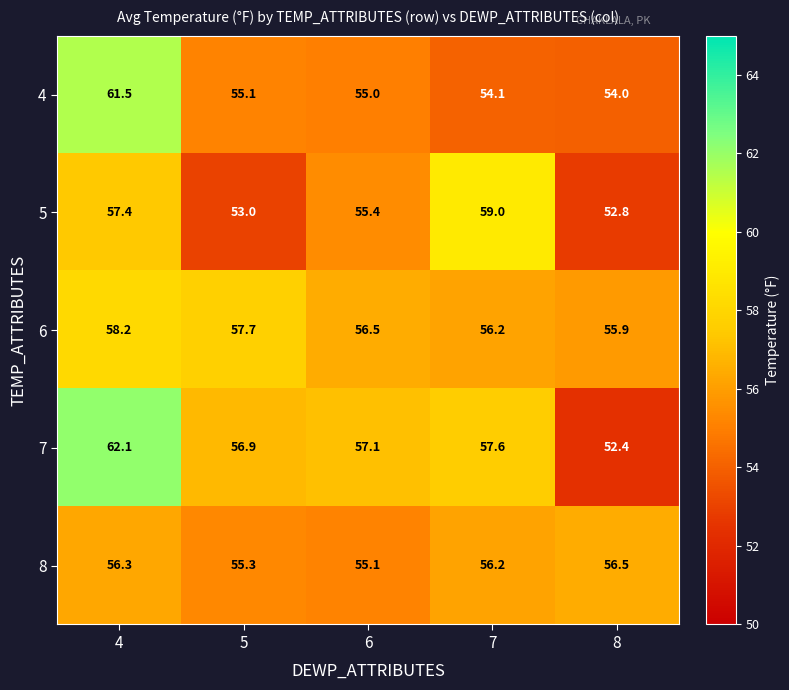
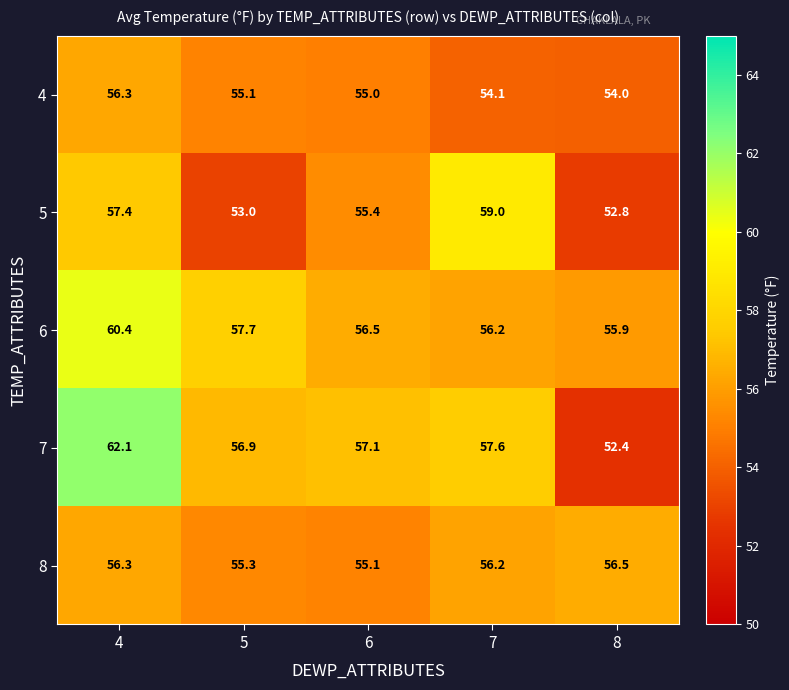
  {
    "4": {
-     "4": 61.5,
+     "4": 56.3,
      "5": 55.1,
      "6": 55.0,
      "7": 54.1,
      "8": 54.0
    },
    "5": {
      "4": 57.4,
      "5": 53.0,
      "6": 55.4,
      "7": 59.0,
      "8": 52.8
    },
    "6": {
-     "4": 58.2,
+     "4": 60.4,
      "5": 57.7,
      "6": 56.5,
      "7": 56.2,
      "8": 55.9
    },
    "7": {
      "4": 62.1,
      "5": 56.9,
      "6": 57.1,
      "7": 57.6,
      "8": 52.4
    },
    "8": {
      "4": 56.3,
      "5": 55.3,
      "6": 55.1,
      "7": 56.2,
      "8": 56.5
    }
  }
